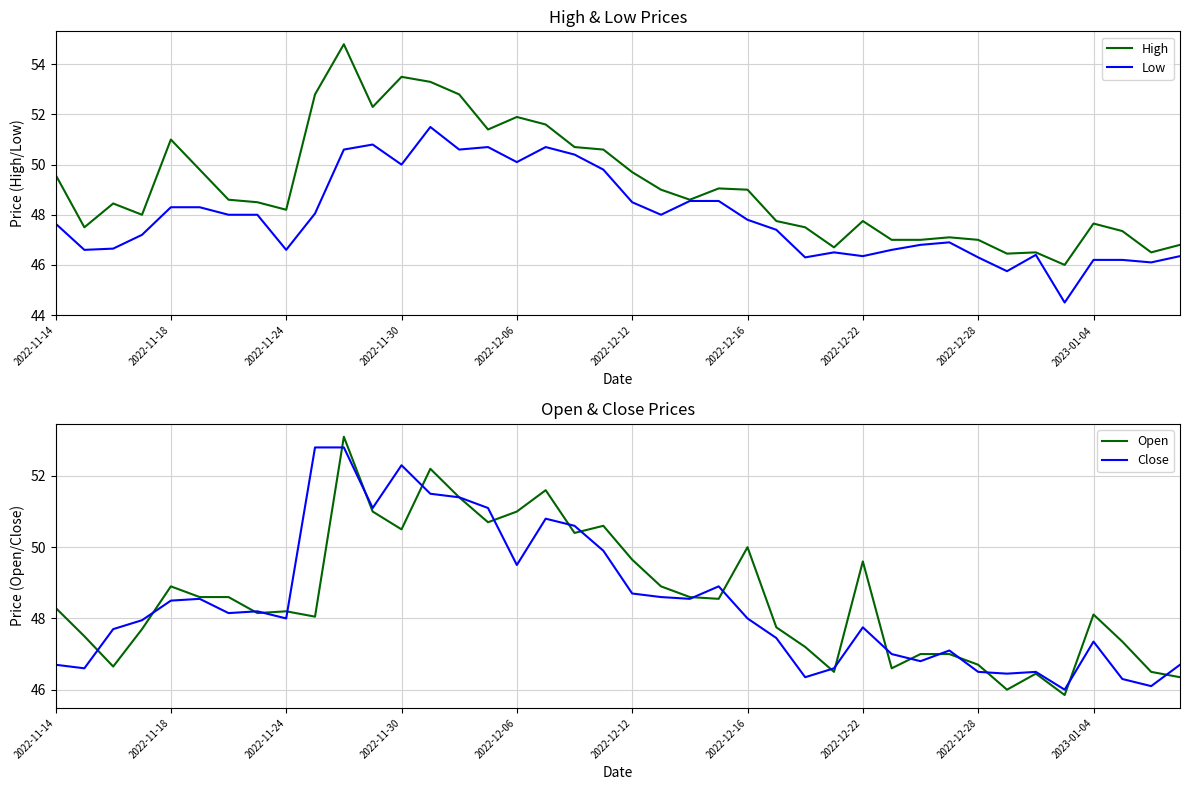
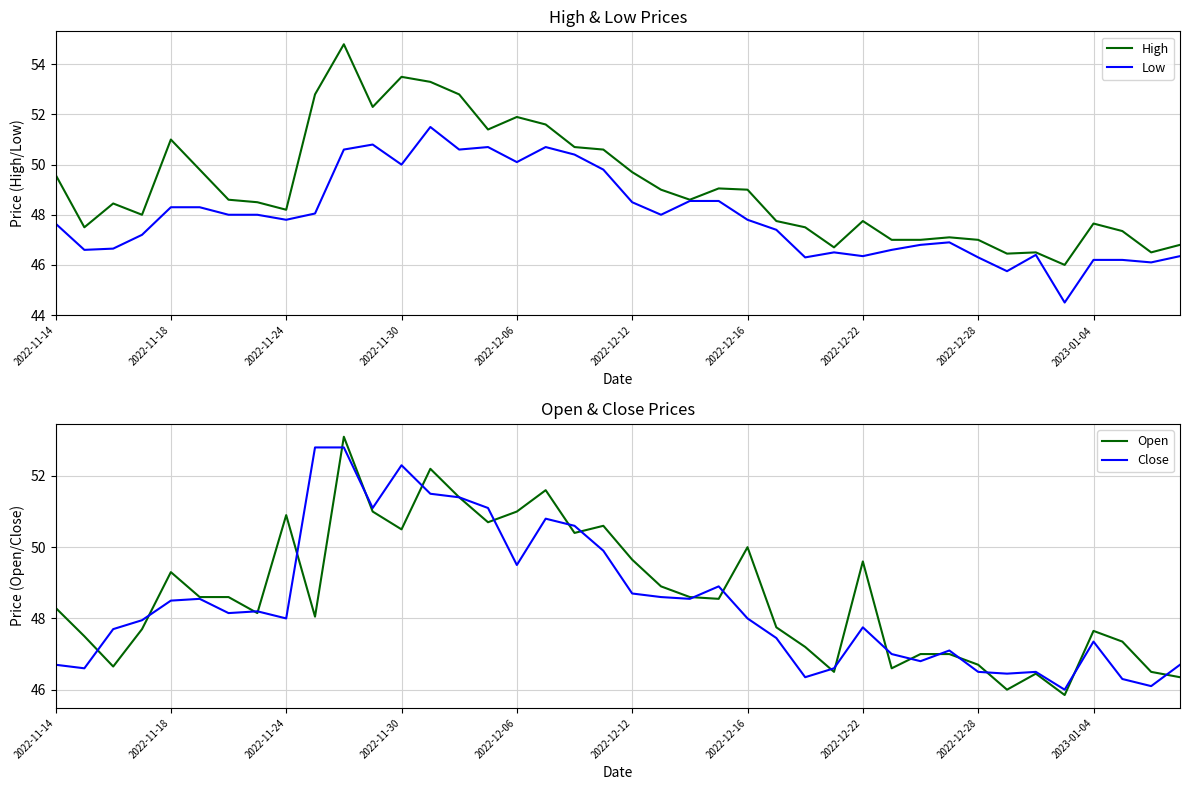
  {
    "High & Low Prices": {
      "High": {
        "2022-11-14": 49.6,
        "2022-11-18": 51.0,
        "2022-11-24": 48.2,
        "2022-11-30": 53.5,
        "2022-12-06": 51.9,
        "2022-12-12": 49.7,
        "2022-12-16": 49.0,
        "2022-12-22": 47.8,
        "2022-12-28": 47.0,
        "2023-01-04": 47.7
      },
      "Low": {
        "2022-11-14": 47.7,
        "2022-11-18": 48.3,
-       "2022-11-24": 46.6,
+       "2022-11-24": 47.8,
        "2022-11-30": 50.0,
        "2022-12-06": 50.1,
        "2022-12-12": 48.5,
        "2022-12-16": 47.8,
        "2022-12-22": 46.4,
        "2022-12-28": 46.3,
        "2023-01-04": 46.2
      }
    },
    "Open & Close Prices": {
      "Open": {
        "2022-11-14": 48.3,
-       "2022-11-18": 48.9,
-       "2022-11-24": 48.2,
+       "2022-11-18": 49.3,
+       "2022-11-24": 50.9,
        "2022-11-30": 50.5,
        "2022-12-06": 51.0,
        "2022-12-12": 49.7,
        "2022-12-16": 50.0,
        "2022-12-22": 49.6,
        "2022-12-28": 46.7,
-       "2023-01-04": 48.1
+       "2023-01-04": 47.7
      },
      "Close": {
        "2022-11-14": 46.7,
        "2022-11-18": 48.5,
        "2022-11-24": 48.0,
        "2022-11-30": 52.3,
        "2022-12-06": 49.5,
        "2022-12-12": 48.7,
        "2022-12-16": 48.0,
        "2022-12-22": 47.8,
        "2022-12-28": 46.5,
        "2023-01-04": 47.4
      }
    }
  }
